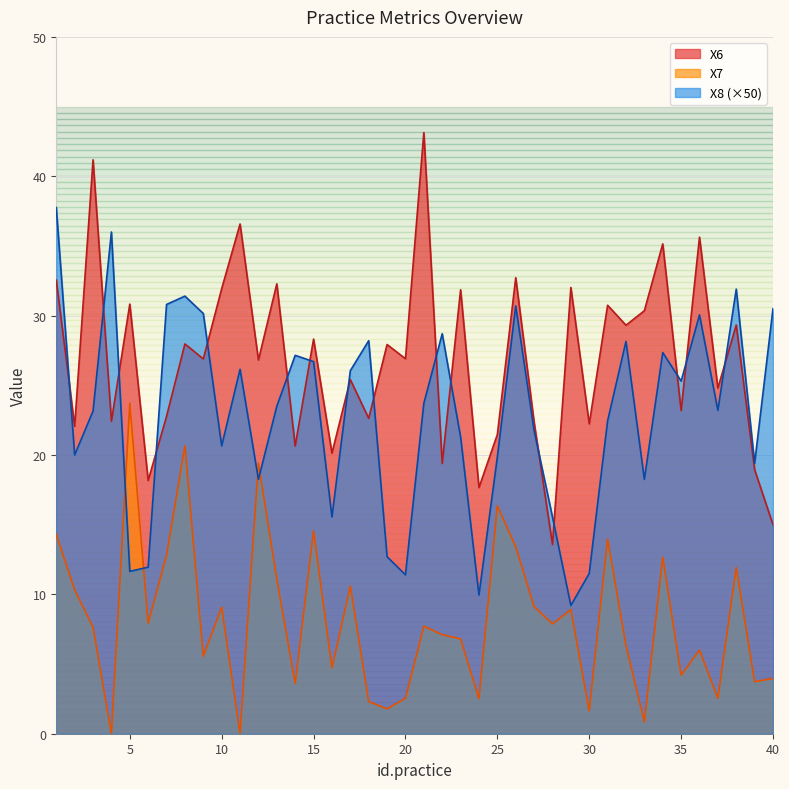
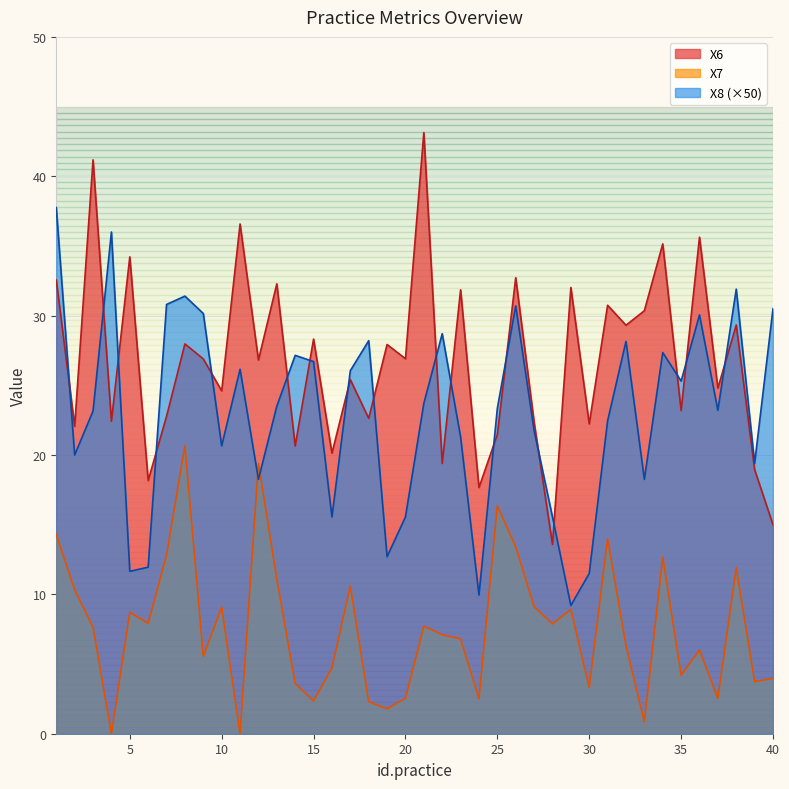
  {
    "X6": {
-     "5": 30.8,
-     "10": 31.9,
+     "5": 34.2,
+     "10": 24.6,
      "15": 28.3,
      "20": 26.9,
      "25": 21.5,
      "30": 22.2,
      "35": 23.2,
      "40": 15.0
    },
    "X7": {
-     "5": 23.7,
+     "5": 8.7,
      "10": 9.1,
-     "15": 14.6,
+     "15": 2.4,
      "20": 2.5,
      "25": 16.4,
-     "30": 1.6,
+     "30": 3.3,
      "35": 4.2,
      "40": 4.0
    },
    "X8 (×50)": {
      "5": 11.7,
      "10": 20.7,
      "15": 26.7,
-     "20": 11.4,
-     "25": 19.9,
+     "20": 15.6,
+     "25": 23.4,
      "30": 11.5,
      "35": 25.3,
      "40": 30.5
    }
  }
